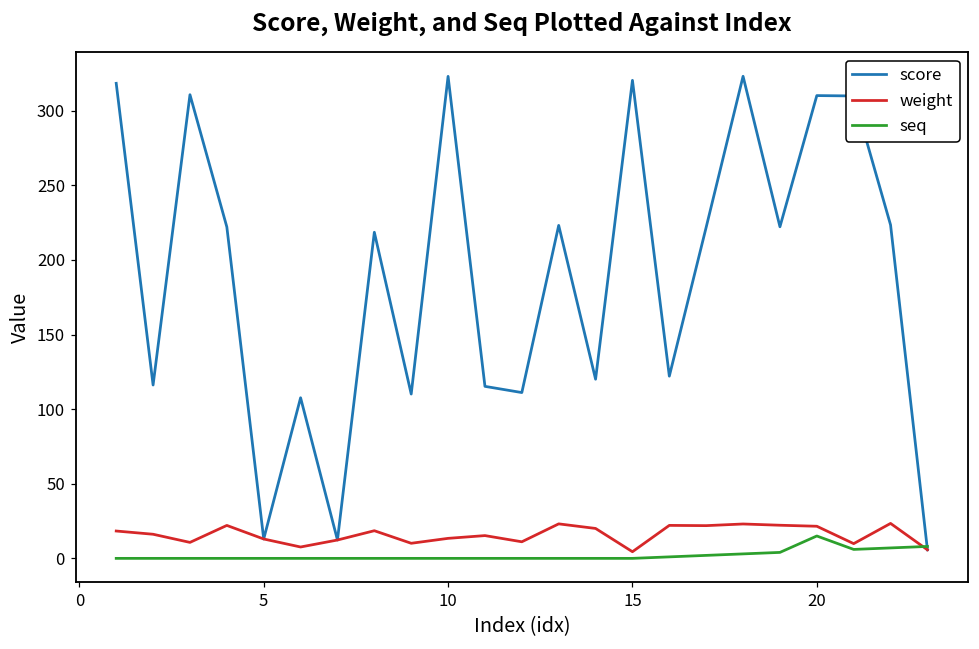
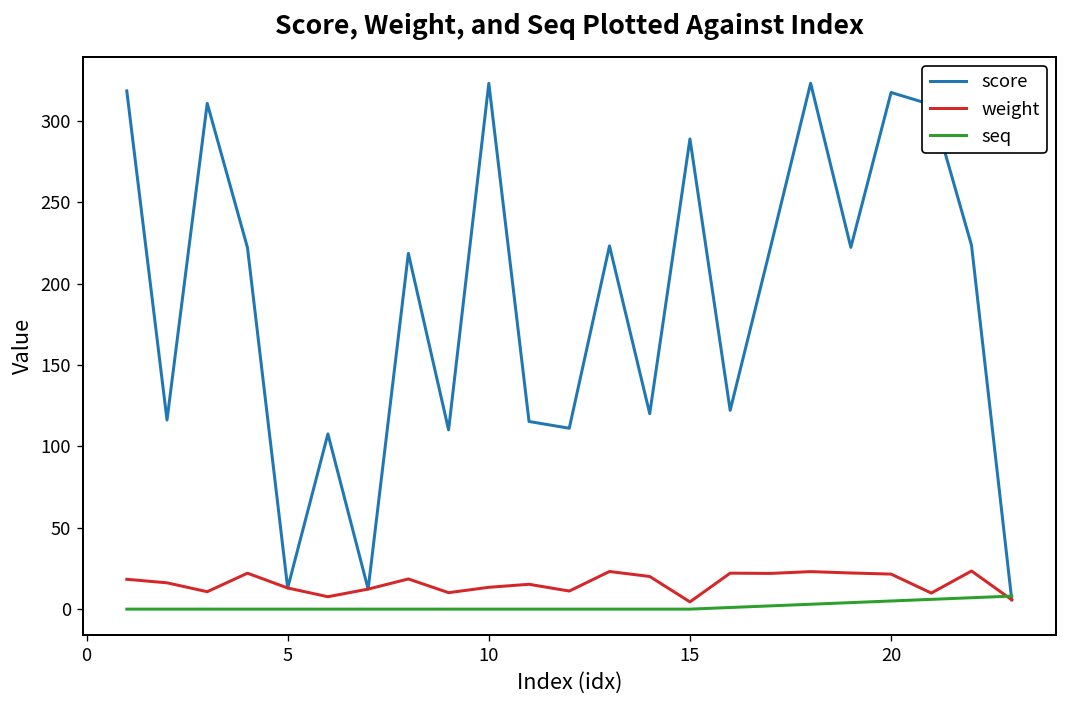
  {
    "score": {
      "10": 323,
-     "15": 320,
-     "20": 310
+     "15": 289,
+     "20": 317
    },
    "weight": {
      "10": 13,
      "15": 4,
      "20": 22
    },
    "seq": {
      "5": 0,
      "10": 0,
      "15": 0,
-     "20": 15
+     "20": 5
    }
  }
